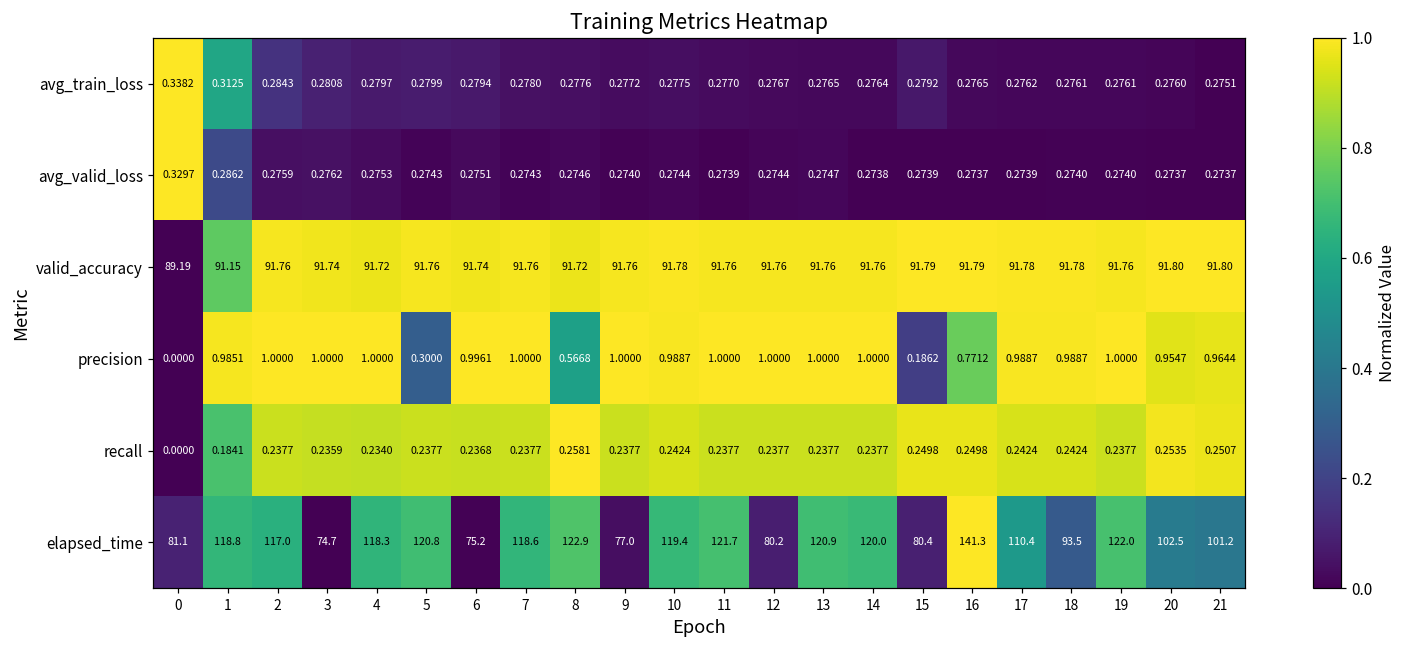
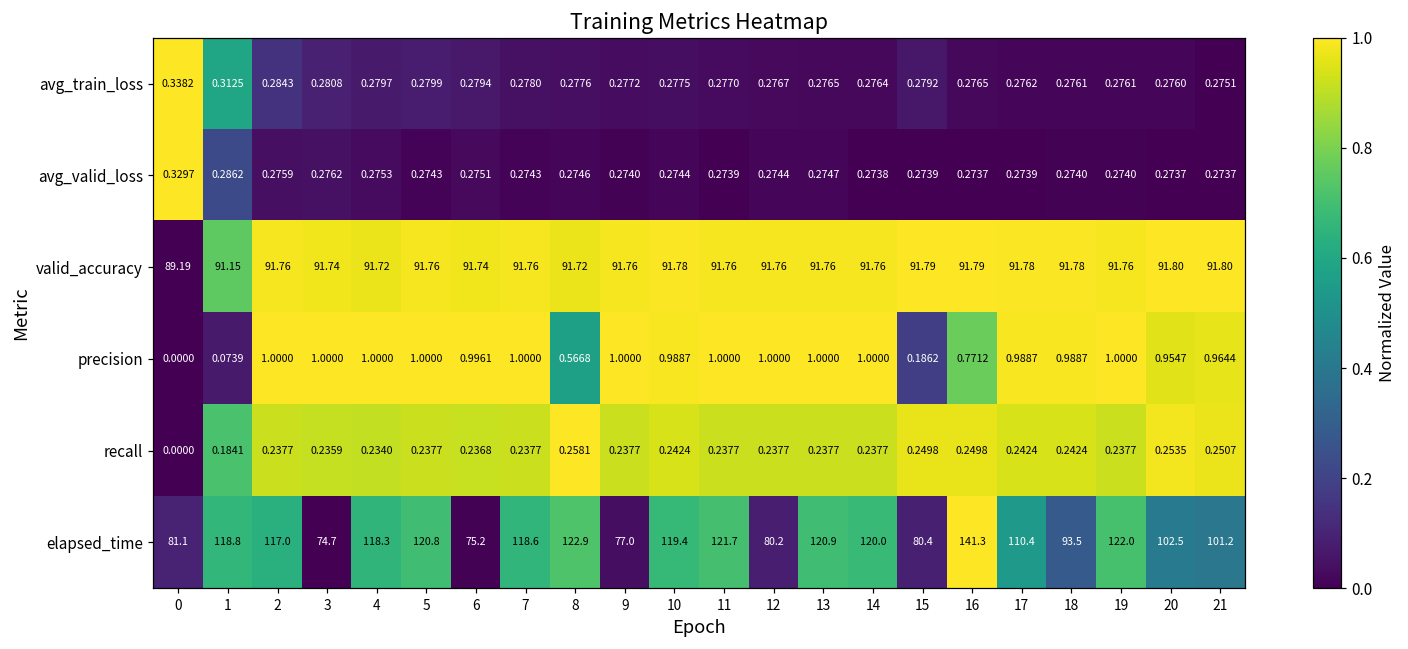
  {
    "avg_train_loss": {
      "0": 0.3382,
      "1": 0.3125,
      "2": 0.2843,
      "3": 0.2808,
      "4": 0.2797,
      "5": 0.2799,
      "6": 0.2794,
      "7": 0.2780,
      "8": 0.2776,
      "9": 0.2772,
      "10": 0.2775,
      "11": 0.2770,
      "12": 0.2767,
      "13": 0.2765,
      "14": 0.2764,
      "15": 0.2792,
      "16": 0.2765,
      "17": 0.2762,
      "18": 0.2761,
      "19": 0.2761,
      "20": 0.2760,
      "21": 0.2751
    },
    "avg_valid_loss": {
      "0": 0.3297,
      "1": 0.2862,
      "2": 0.2759,
      "3": 0.2762,
      "4": 0.2753,
      "5": 0.2743,
      "6": 0.2751,
      "7": 0.2743,
      "8": 0.2746,
      "9": 0.2740,
      "10": 0.2744,
      "11": 0.2739,
      "12": 0.2744,
      "13": 0.2747,
      "14": 0.2738,
      "15": 0.2739,
      "16": 0.2737,
      "17": 0.2739,
      "18": 0.2740,
      "19": 0.2740,
      "20": 0.2737,
      "21": 0.2737
    },
    "valid_accuracy": {
      "0": 89.19,
      "1": 91.15,
      "2": 91.76,
      "3": 91.74,
      "4": 91.72,
      "5": 91.76,
      "6": 91.74,
      "7": 91.76,
      "8": 91.72,
      "9": 91.76,
      "10": 91.78,
      "11": 91.76,
      "12": 91.76,
      "13": 91.76,
      "14": 91.76,
      "15": 91.79,
      "16": 91.79,
      "17": 91.78,
      "18": 91.78,
      "19": 91.76,
      "20": 91.80,
      "21": 91.80
    },
    "precision": {
      "0": 0.0000,
-     "1": 0.9851,
+     "1": 0.0739,
      "2": 1.0000,
      "3": 1.0000,
      "4": 1.0000,
-     "5": 0.3000,
+     "5": 1.0000,
      "6": 0.9961,
      "7": 1.0000,
      "8": 0.5668,
      "9": 1.0000,
      "10": 0.9887,
      "11": 1.0000,
      "12": 1.0000,
      "13": 1.0000,
      "14": 1.0000,
      "15": 0.1862,
      "16": 0.7712,
      "17": 0.9887,
      "18": 0.9887,
      "19": 1.0000,
      "20": 0.9547,
      "21": 0.9644
    },
    "recall": {
      "0": 0.0000,
      "1": 0.1841,
      "2": 0.2377,
      "3": 0.2359,
      "4": 0.2340,
      "5": 0.2377,
      "6": 0.2368,
      "7": 0.2377,
      "8": 0.2581,
      "9": 0.2377,
      "10": 0.2424,
      "11": 0.2377,
      "12": 0.2377,
      "13": 0.2377,
      "14": 0.2377,
      "15": 0.2498,
      "16": 0.2498,
      "17": 0.2424,
      "18": 0.2424,
      "19": 0.2377,
      "20": 0.2535,
      "21": 0.2507
    },
    "elapsed_time": {
      "0": 81.1,
      "1": 118.8,
      "2": 117.0,
      "3": 74.7,
      "4": 118.3,
      "5": 120.8,
      "6": 75.2,
      "7": 118.6,
      "8": 122.9,
      "9": 77.0,
      "10": 119.4,
      "11": 121.7,
      "12": 80.2,
      "13": 120.9,
      "14": 120.0,
      "15": 80.4,
      "16": 141.3,
      "17": 110.4,
      "18": 93.5,
      "19": 122.0,
      "20": 102.5,
      "21": 101.2
    }
  }
